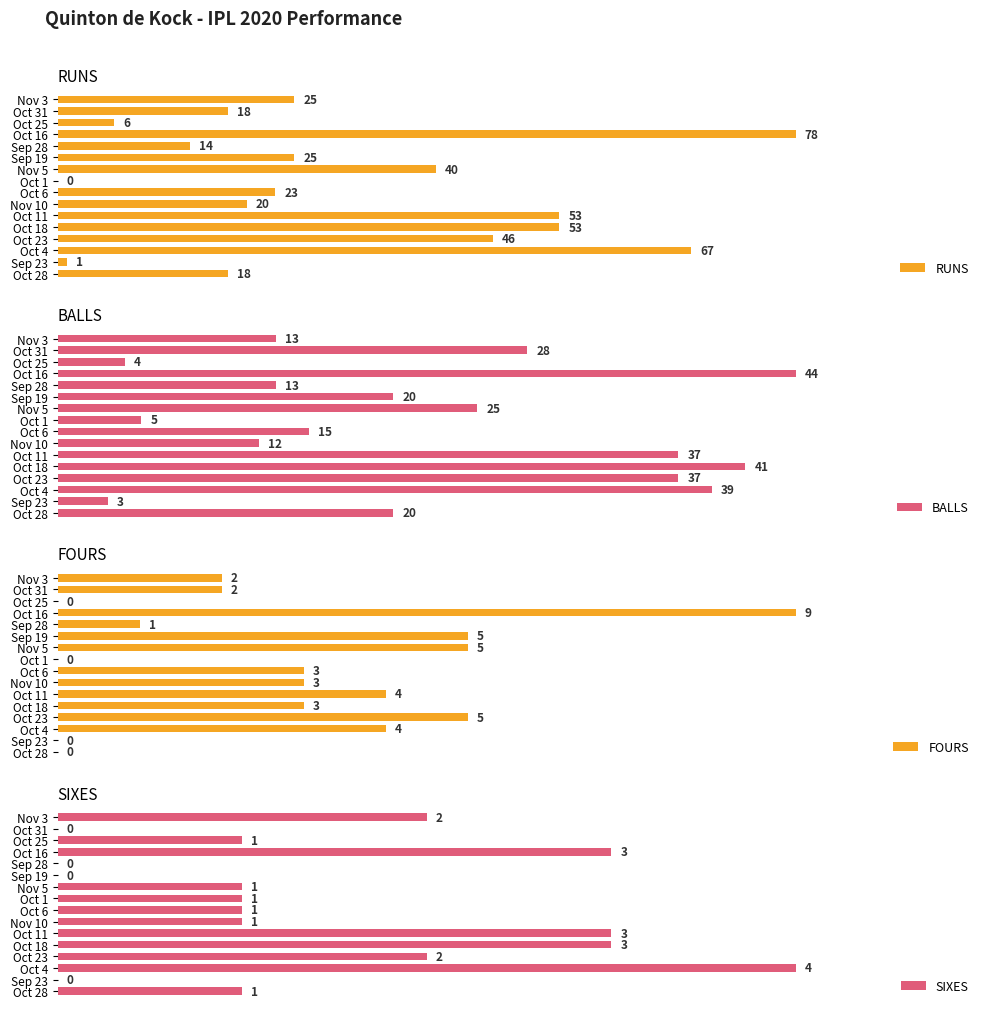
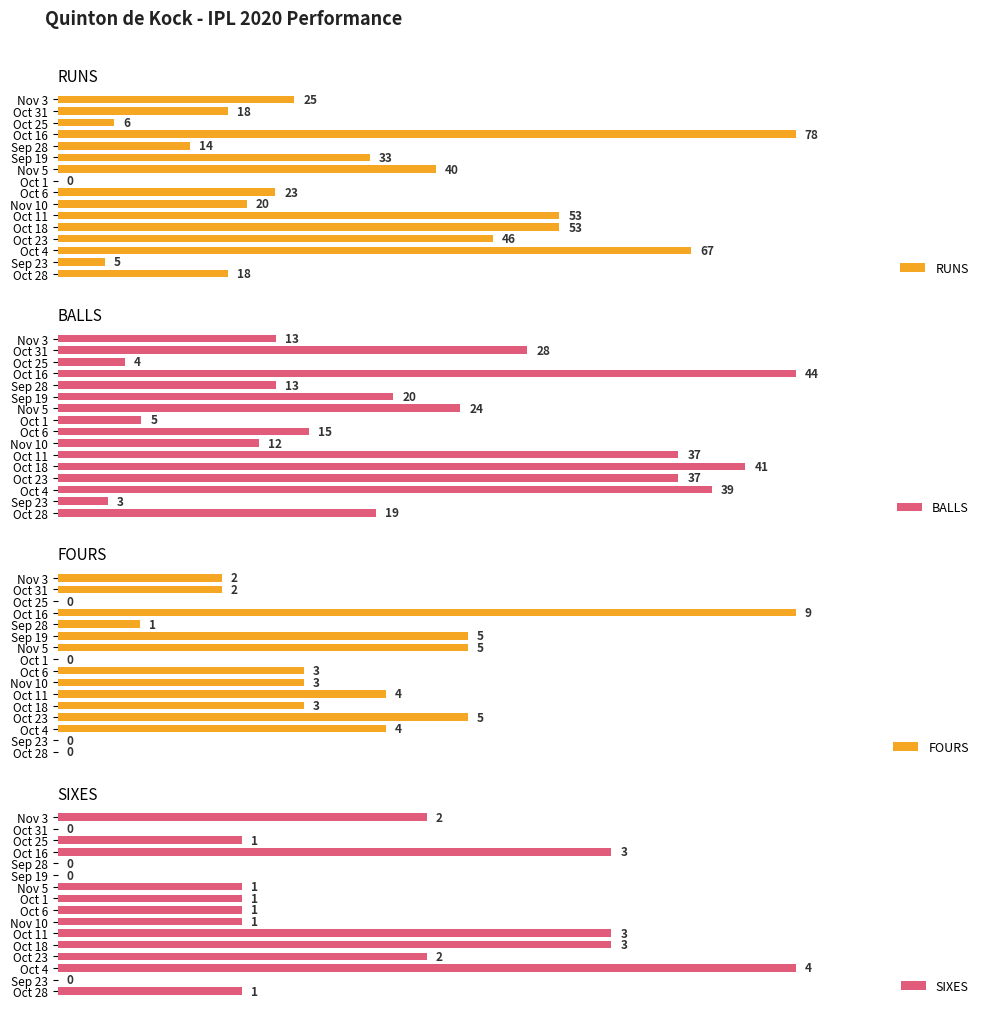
  {
    "RUNS": {
      "Nov 3": 25,
      "Oct 31": 18,
      "Oct 25": 6,
      "Oct 16": 78,
      "Sep 28": 14,
-     "Sep 19": 25,
+     "Sep 19": 33,
      "Nov 5": 40,
      "Oct 1": 0,
      "Oct 6": 23,
      "Nov 10": 20,
      "Oct 11": 53,
      "Oct 18": 53,
      "Oct 23": 46,
      "Oct 4": 67,
-     "Sep 23": 1,
+     "Sep 23": 5,
      "Oct 28": 18
    },
    "BALLS": {
      "Nov 3": 13,
      "Oct 31": 28,
      "Oct 25": 4,
      "Oct 16": 44,
      "Sep 28": 13,
      "Sep 19": 20,
-     "Nov 5": 25,
+     "Nov 5": 24,
      "Oct 1": 5,
      "Oct 6": 15,
      "Nov 10": 12,
      "Oct 11": 37,
      "Oct 18": 41,
      "Oct 23": 37,
      "Oct 4": 39,
      "Sep 23": 3,
-     "Oct 28": 20
+     "Oct 28": 19
    },
    "FOURS": {
      "Nov 3": 2,
      "Oct 31": 2,
      "Oct 25": 0,
      "Oct 16": 9,
      "Sep 28": 1,
      "Sep 19": 5,
      "Nov 5": 5,
      "Oct 1": 0,
      "Oct 6": 3,
      "Nov 10": 3,
      "Oct 11": 4,
      "Oct 18": 3,
      "Oct 23": 5,
      "Oct 4": 4,
      "Sep 23": 0,
      "Oct 28": 0
    },
    "SIXES": {
      "Nov 3": 2,
      "Oct 31": 0,
      "Oct 25": 1,
      "Oct 16": 3,
      "Sep 28": 0,
      "Sep 19": 0,
      "Nov 5": 1,
      "Oct 1": 1,
      "Oct 6": 1,
      "Nov 10": 1,
      "Oct 11": 3,
      "Oct 18": 3,
      "Oct 23": 2,
      "Oct 4": 4,
      "Sep 23": 0,
      "Oct 28": 1
    }
  }
